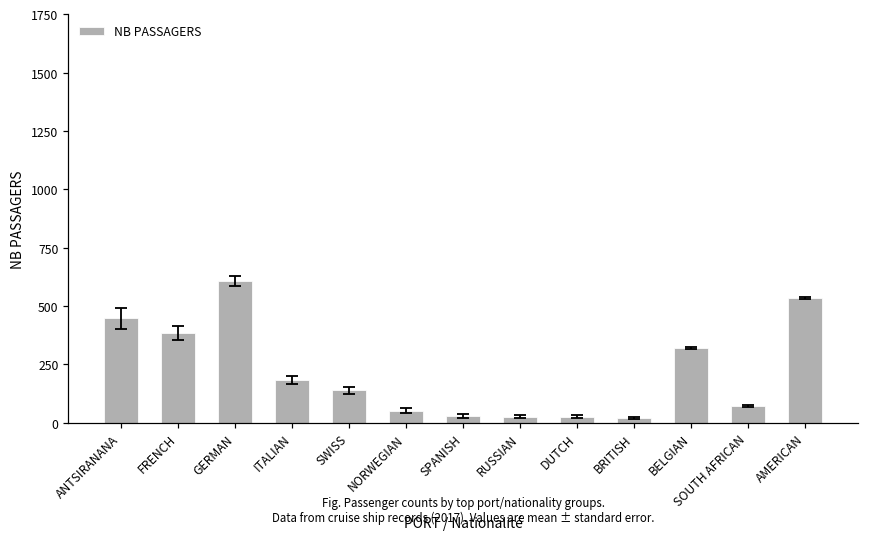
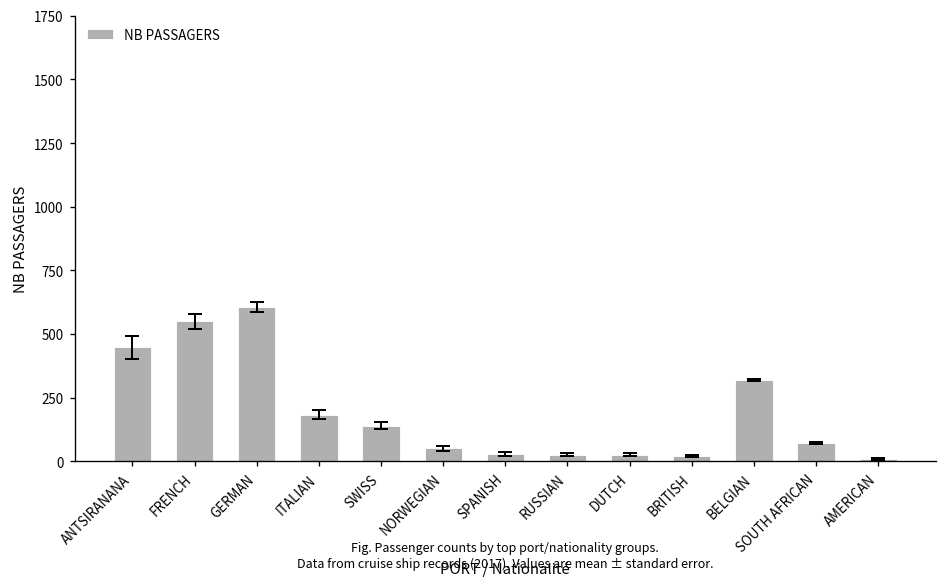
  {
    "NB PASSAGERS": {
      "ANTSIRANANA": 450,
-     "FRENCH": 380,
+     "FRENCH": 550,
      "GERMAN": 610,
      "ITALIAN": 180,
      "SWISS": 140,
      "NORWEGIAN": 50,
      "SPANISH": 30,
      "RUSSIAN": 30,
      "DUTCH": 30,
      "BRITISH": 20,
      "BELGIAN": 320,
      "SOUTH AFRICAN": 70,
-     "AMERICAN": 530
+     "AMERICAN": 10
    }
  }
